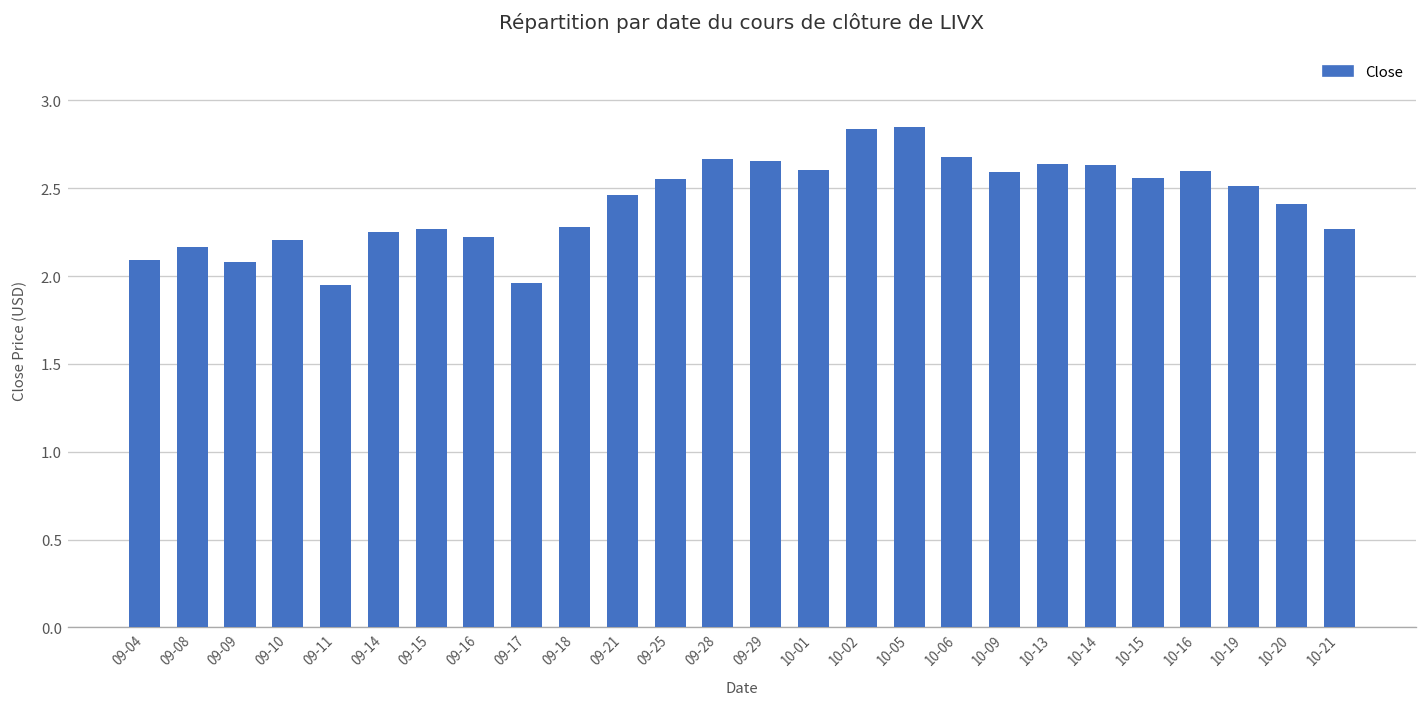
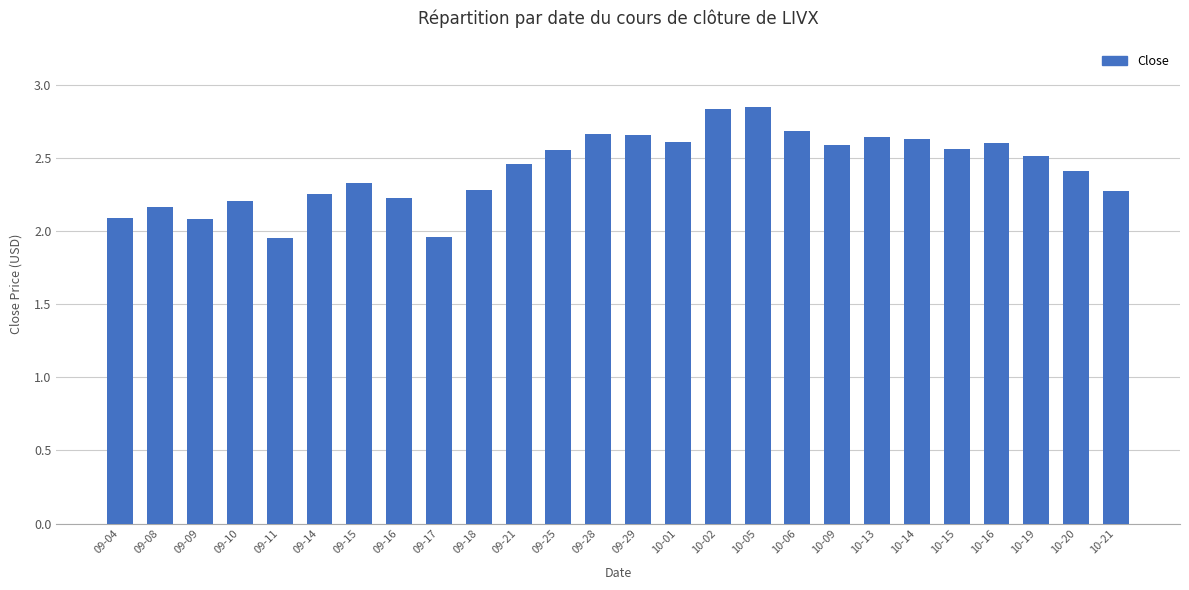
  {
    "09-04": 2.09,
    "09-08": 2.16,
    "09-09": 2.08,
    "09-10": 2.21,
    "09-11": 1.95,
    "09-14": 2.25,
-   "09-15": 2.27,
+   "09-15": 2.33,
    "09-16": 2.23,
    "09-17": 1.96,
    "09-18": 2.28,
    "09-21": 2.46,
    "09-25": 2.56,
    "09-28": 2.67,
    "09-29": 2.66,
    "10-01": 2.61,
    "10-02": 2.84,
    "10-05": 2.85,
    "10-06": 2.68,
    "10-09": 2.59,
    "10-13": 2.64,
    "10-14": 2.63,
    "10-15": 2.56,
    "10-16": 2.60,
    "10-19": 2.52,
    "10-20": 2.41,
    "10-21": 2.27
  }
